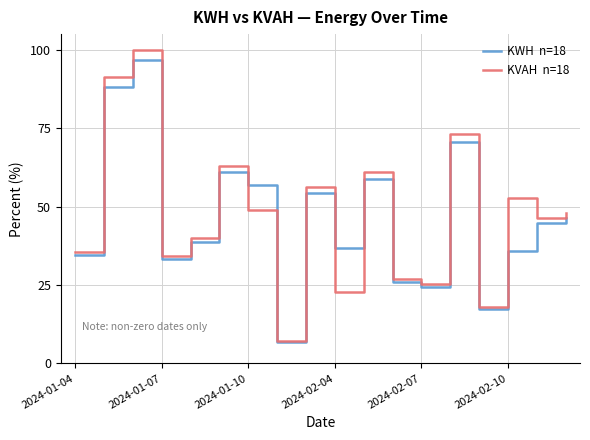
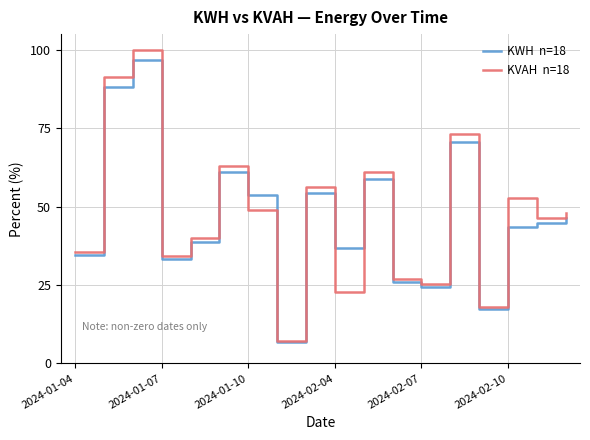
  {
    "KWH n=18": {
      "2024-01-04": 34,
      "2024-01-07": 33,
-     "2024-01-10": 57,
+     "2024-01-10": 54,
      "2024-02-04": 37,
      "2024-02-07": 24,
-     "2024-02-10": 36
+     "2024-02-10": 43
    },
    "KVAH n=18": {
      "2024-01-04": 36,
      "2024-01-07": 34,
      "2024-01-10": 49,
      "2024-02-04": 23,
      "2024-02-07": 25,
      "2024-02-10": 53
    }
  }
